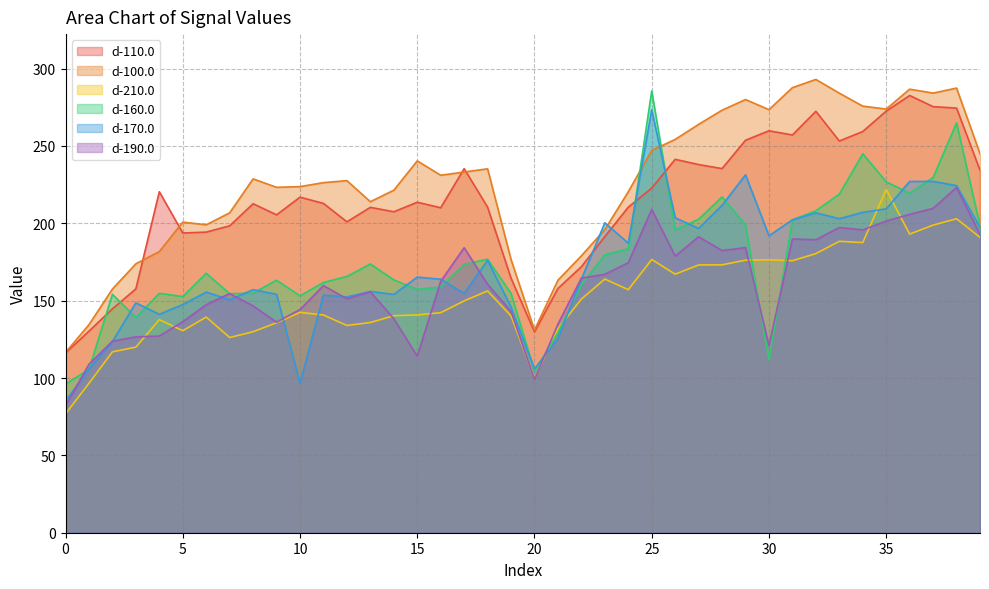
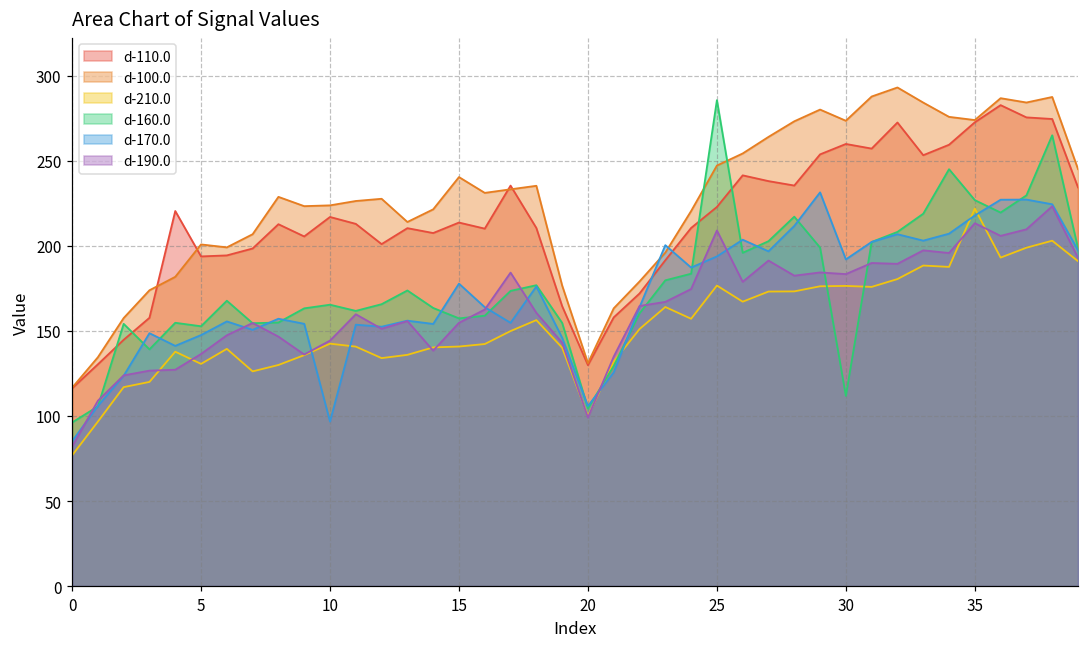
  {
    "d-160.0": {
      "0": 96,
      "5": 153,
-     "10": 153,
+     "10": 165,
      "15": 157,
      "25": 286,
      "30": 112,
      "35": 227
    },
    "d-170.0": {
      "0": 85,
      "5": 148,
      "10": 97,
-     "15": 165,
-     "25": 273,
+     "15": 178,
+     "25": 194,
      "30": 192,
-     "35": 209
+     "35": 218
    },
    "d-190.0": {
      "0": 82,
      "5": 136,
      "10": 144,
-     "15": 114,
+     "15": 155,
      "25": 209,
-     "30": 121,
-     "35": 201
+     "30": 183,
+     "35": 213
    }
  }
